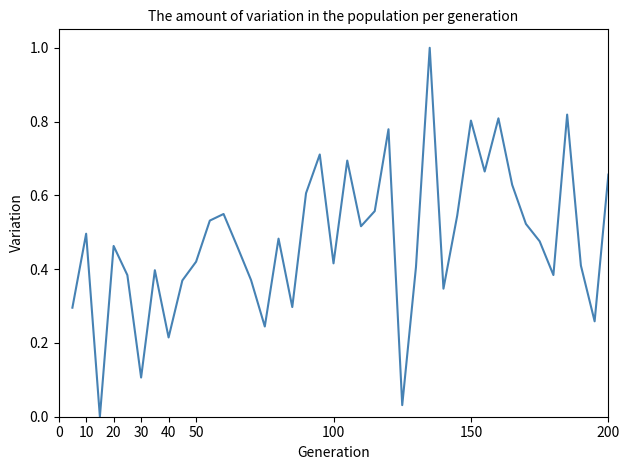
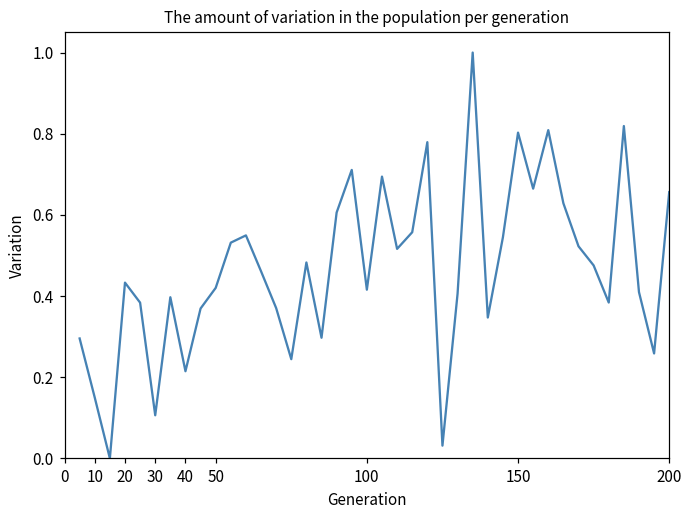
  {
-   "10": 0.50,
-   "20": 0.46,
+   "10": 0.15,
+   "20": 0.43,
    "30": 0.11,
    "40": 0.21,
    "50": 0.42,
    "100": 0.42,
    "150": 0.80,
    "200": 0.66
  }
